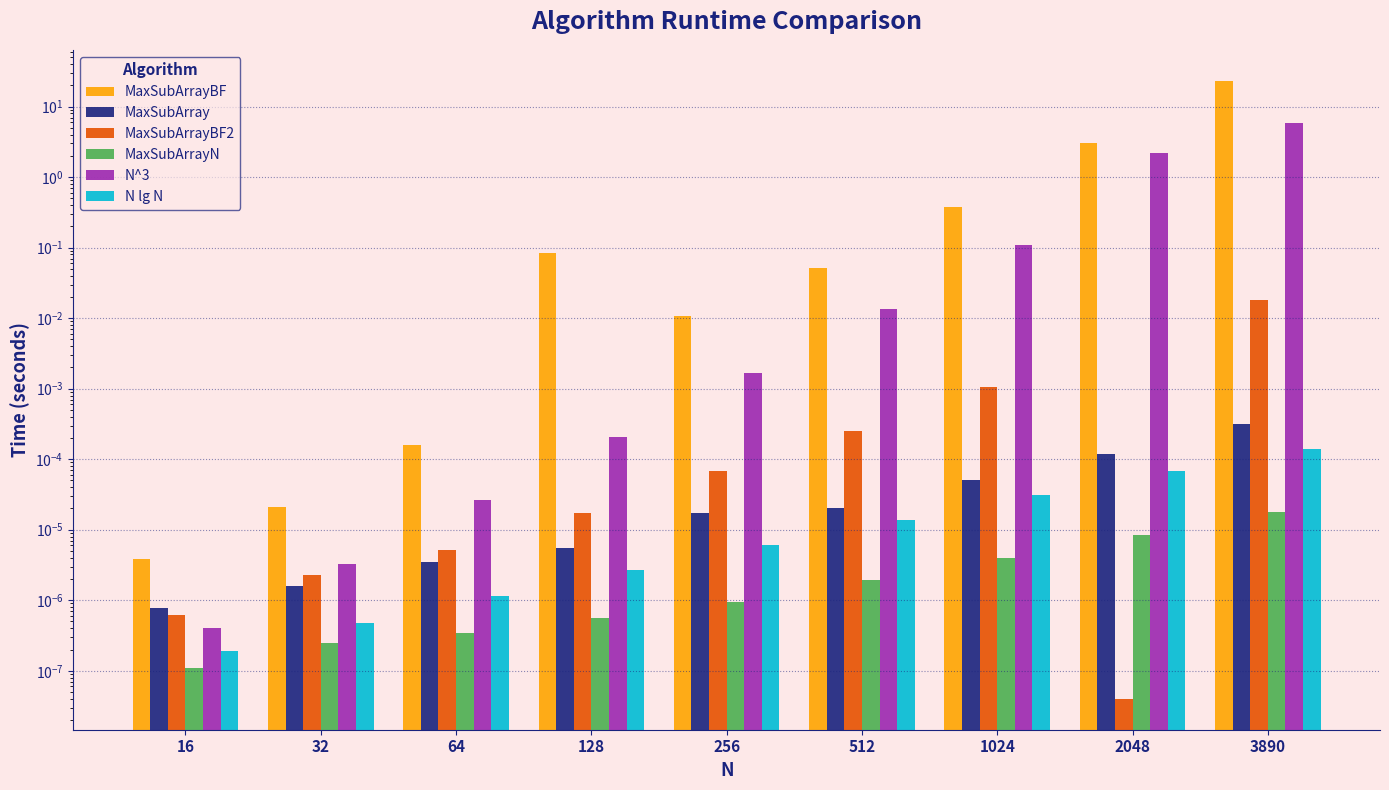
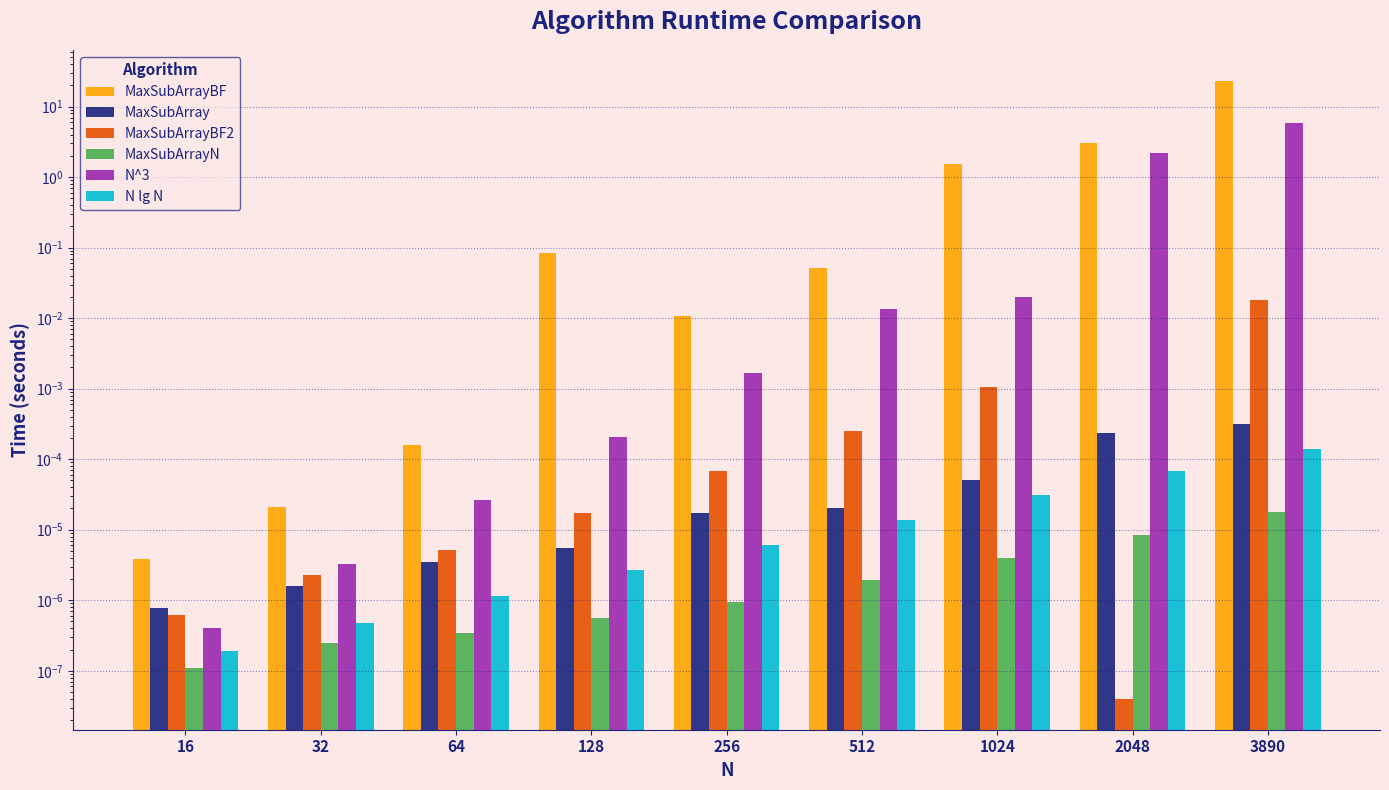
  {
    "MaxSubArrayBF": {
      "16": 0.000004,
      "32": 0.000021,
      "64": 0.00016,
      "128": 0.08,
      "256": 0.011,
      "512": 0.05,
-     "1024": 0.4,
+     "1024": 1.6,
      "2048": 3.1,
      "3890": 23
    },
    "MaxSubArray": {
      "16": 0.0000008,
      "32": 0.0000016,
      "64": 0.000004,
      "128": 0.000006,
      "256": 0.000017,
      "512": 0.00002,
      "1024": 0.00005,
-     "2048": 0.00012,
+     "2048": 0.00024,
      "3890": 0.0003
    },
    "MaxSubArrayBF2": {
      "16": 0.0000006,
      "32": 0.0000023,
      "64": 0.000005,
      "128": 0.000017,
      "256": 0.00007,
      "512": 0.00025,
      "1024": 0.0011,
      "2048": 0.00000004,
      "3890": 0.018
    },
    "MaxSubArrayN": {
      "16": 0.00000011,
      "32": 0.00000025,
      "64": 0.0000003,
      "128": 0.0000006,
      "256": 0.0000010,
      "512": 0.0000019,
      "1024": 0.000004,
      "2048": 0.000008,
      "3890": 0.000018
    },
    "N^3": {
      "16": 0.0000004,
      "32": 0.000003,
      "64": 0.000026,
      "128": 0.00021,
      "256": 0.0017,
      "512": 0.013,
-     "1024": 0.11,
+     "1024": 0.020,
      "2048": 2.2,
      "3890": 6
    },
    "N lg N": {
      "16": 0.00000019,
      "32": 0.0000005,
      "64": 0.0000012,
      "128": 0.0000027,
      "256": 0.000006,
      "512": 0.000014,
      "1024": 0.00003,
      "2048": 0.00007,
      "3890": 0.00014
    }
  }
